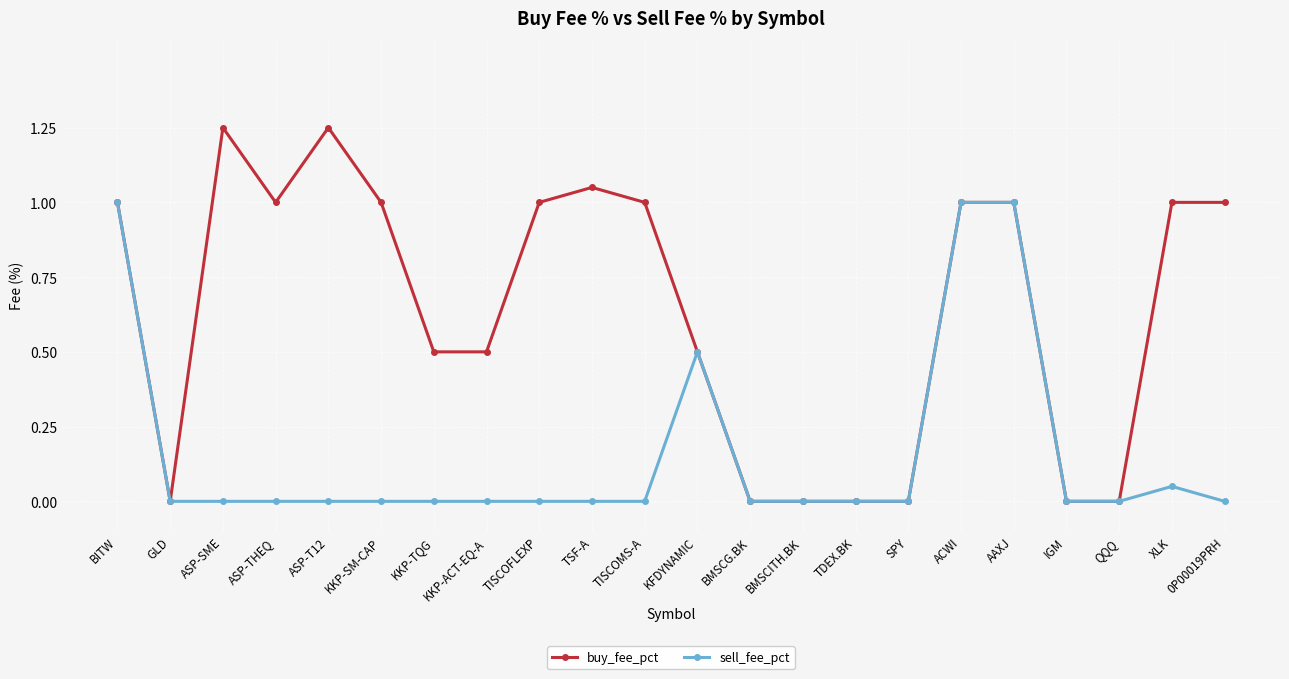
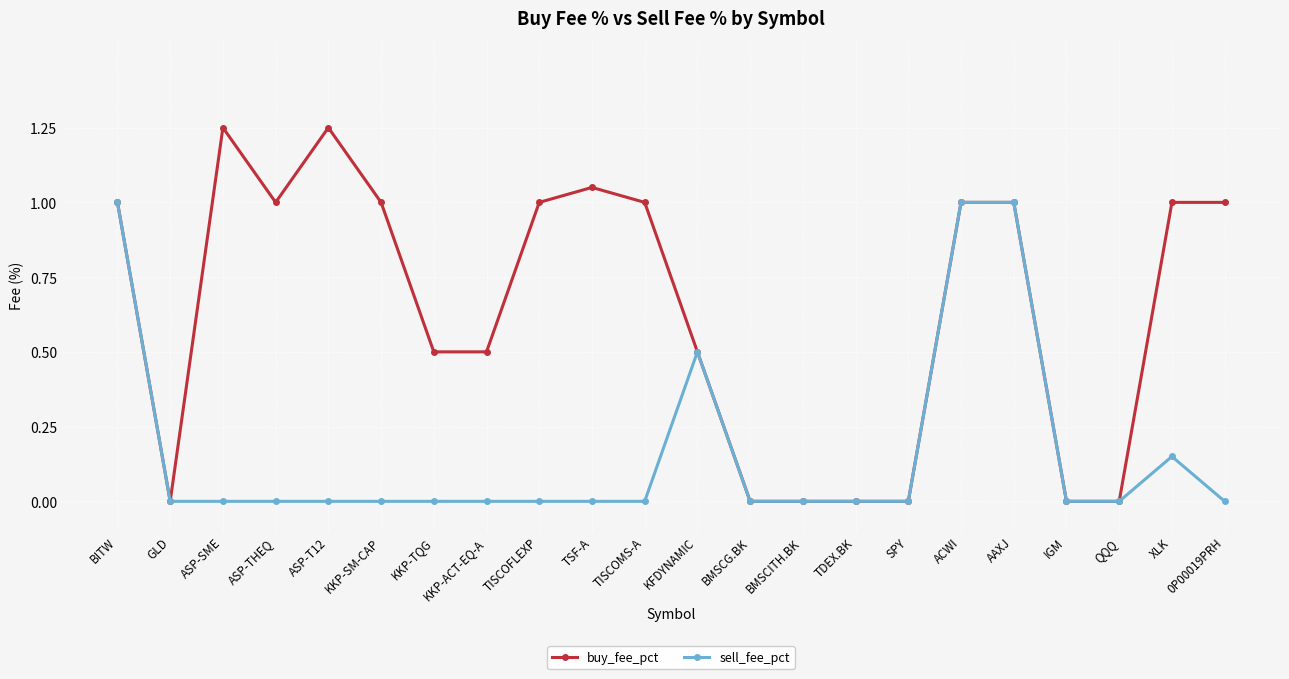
  {
    "buy_fee_pct": {
      "ASP-SME": 1.25,
      "ASP-THEQ": 1.00,
      "ASP-T12": 1.25,
      "KKP-SM-CAP": 1.00,
      "KKP-TQG": 0.50,
      "KKP-ACT-EQ-A": 0.50,
      "TISCOFLEXP": 1.00,
      "TSF-A": 1.05,
      "TISCOMS-A": 1.00,
      "XLK": 1.00,
      "0P00019PRH": 1.00
    },
    "sell_fee_pct": {
      "ASP-SME": 0.00,
      "ASP-THEQ": 0.00,
      "ASP-T12": 0.00,
      "KKP-SM-CAP": 0.00,
      "KKP-TQG": 0.00,
      "KKP-ACT-EQ-A": 0.00,
      "TISCOFLEXP": 0.00,
      "TSF-A": 0.00,
      "TISCOMS-A": 0.00,
-     "XLK": 0.05,
+     "XLK": 0.15,
      "0P00019PRH": 0.00
    }
  }
